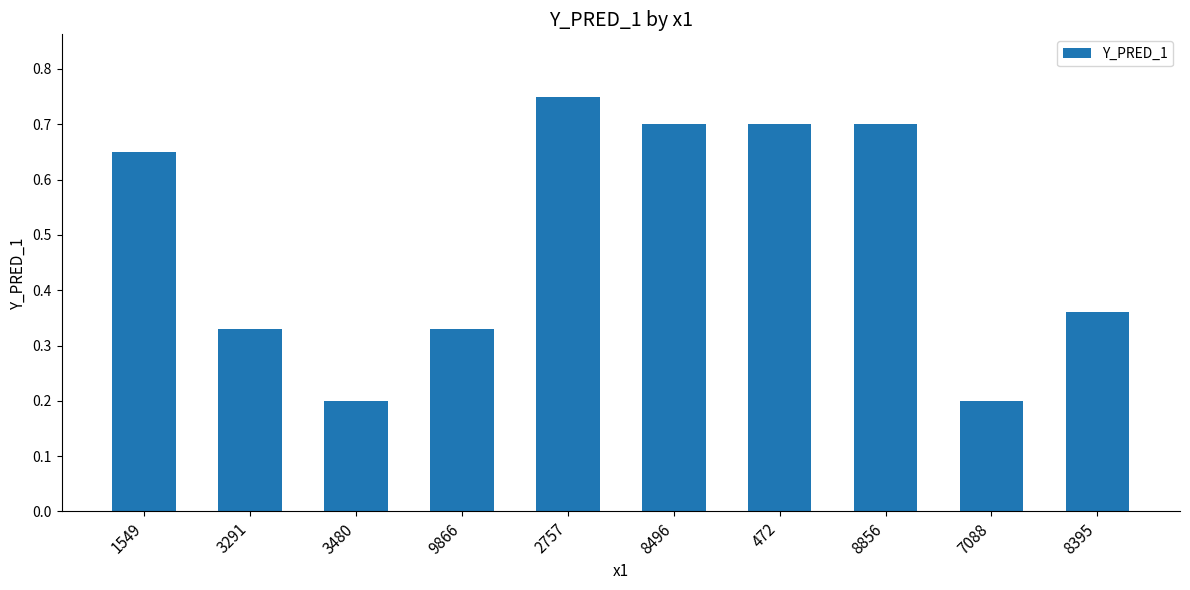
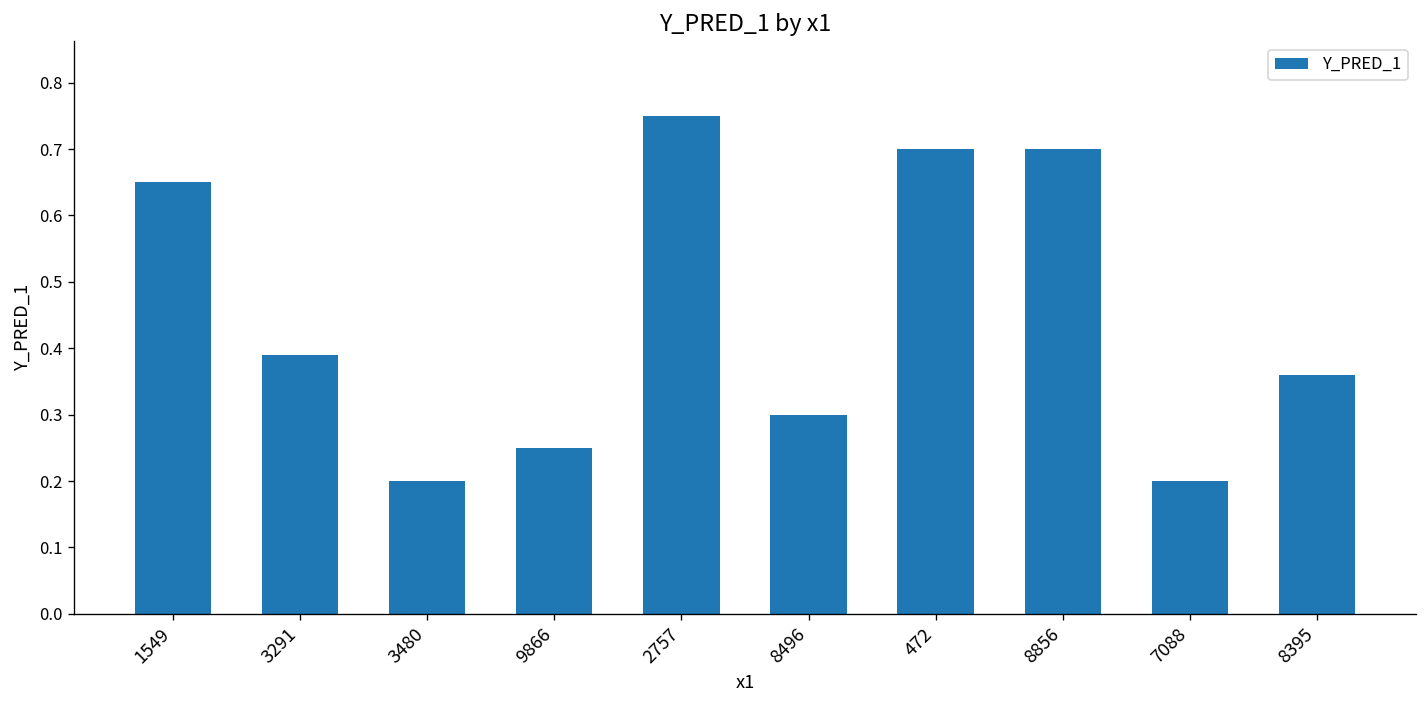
  {
    "1549": 0.65,
-   "3291": 0.33,
+   "3291": 0.39,
    "3480": 0.20,
-   "9866": 0.33,
+   "9866": 0.25,
    "2757": 0.75,
-   "8496": 0.7,
+   "8496": 0.3,
    "472": 0.70,
    "8856": 0.70,
    "7088": 0.20,
    "8395": 0.36
  }
